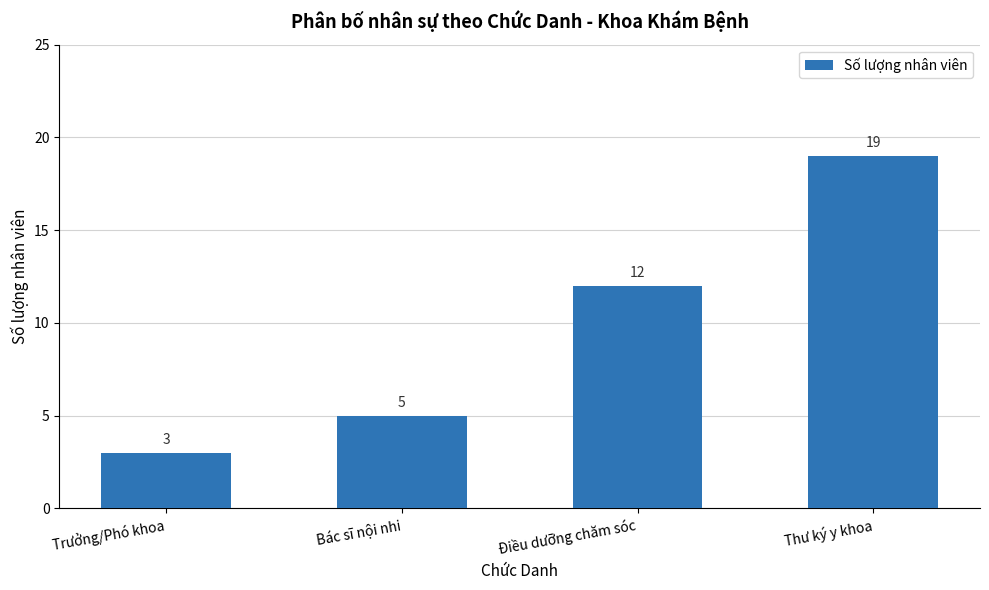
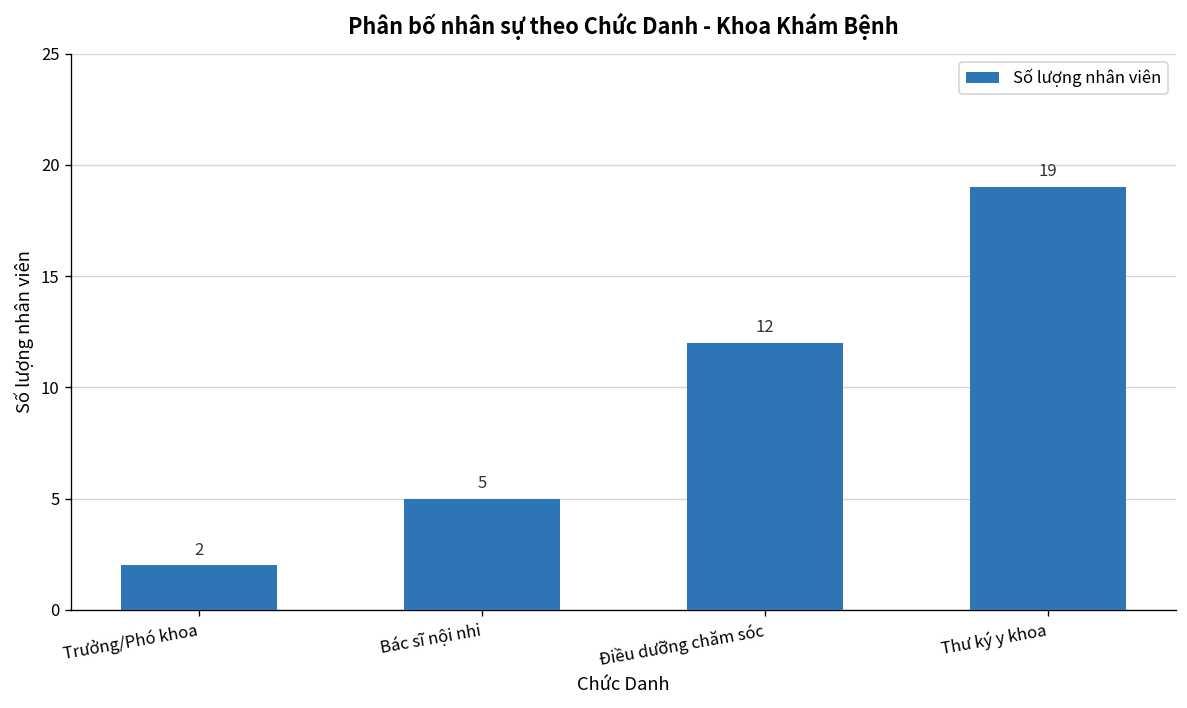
  {
-   "Trưởng/Phó khoa": 3,
+   "Trưởng/Phó khoa": 2,
    "Bác sĩ nội nhi": 5,
    "Điều dưỡng chăm sóc": 12,
    "Thư ký y khoa": 19
  }
